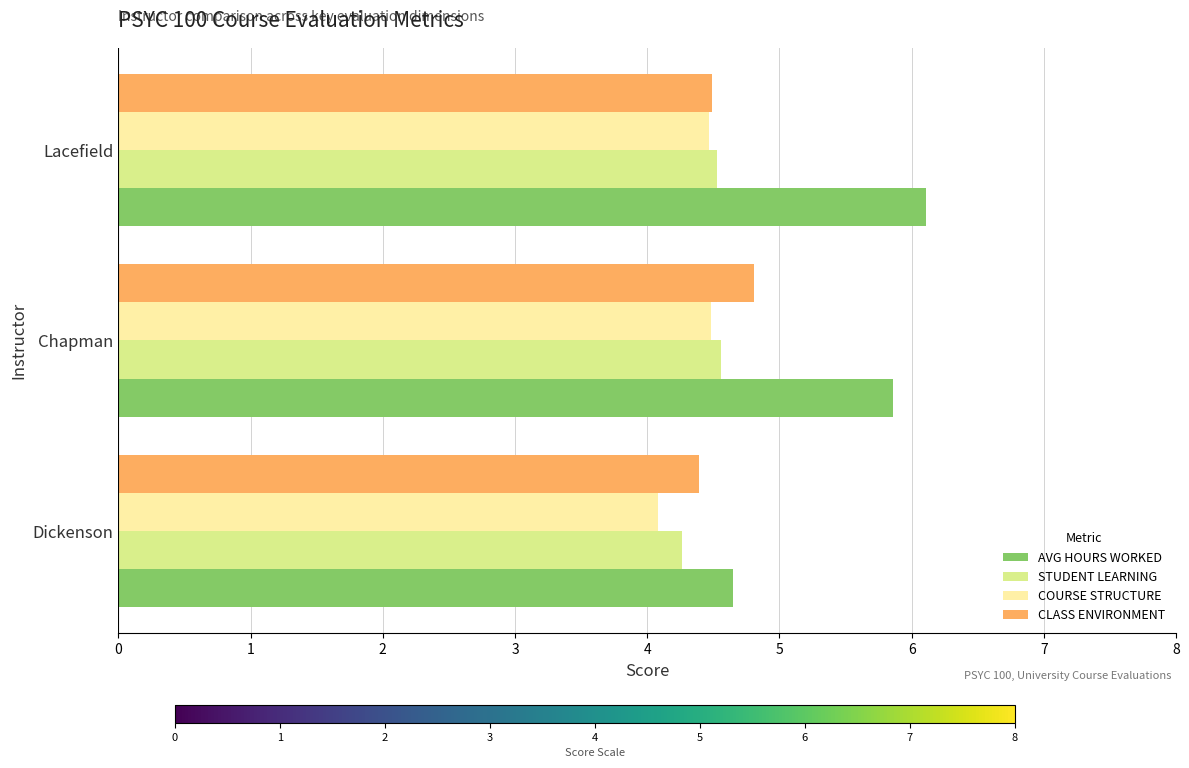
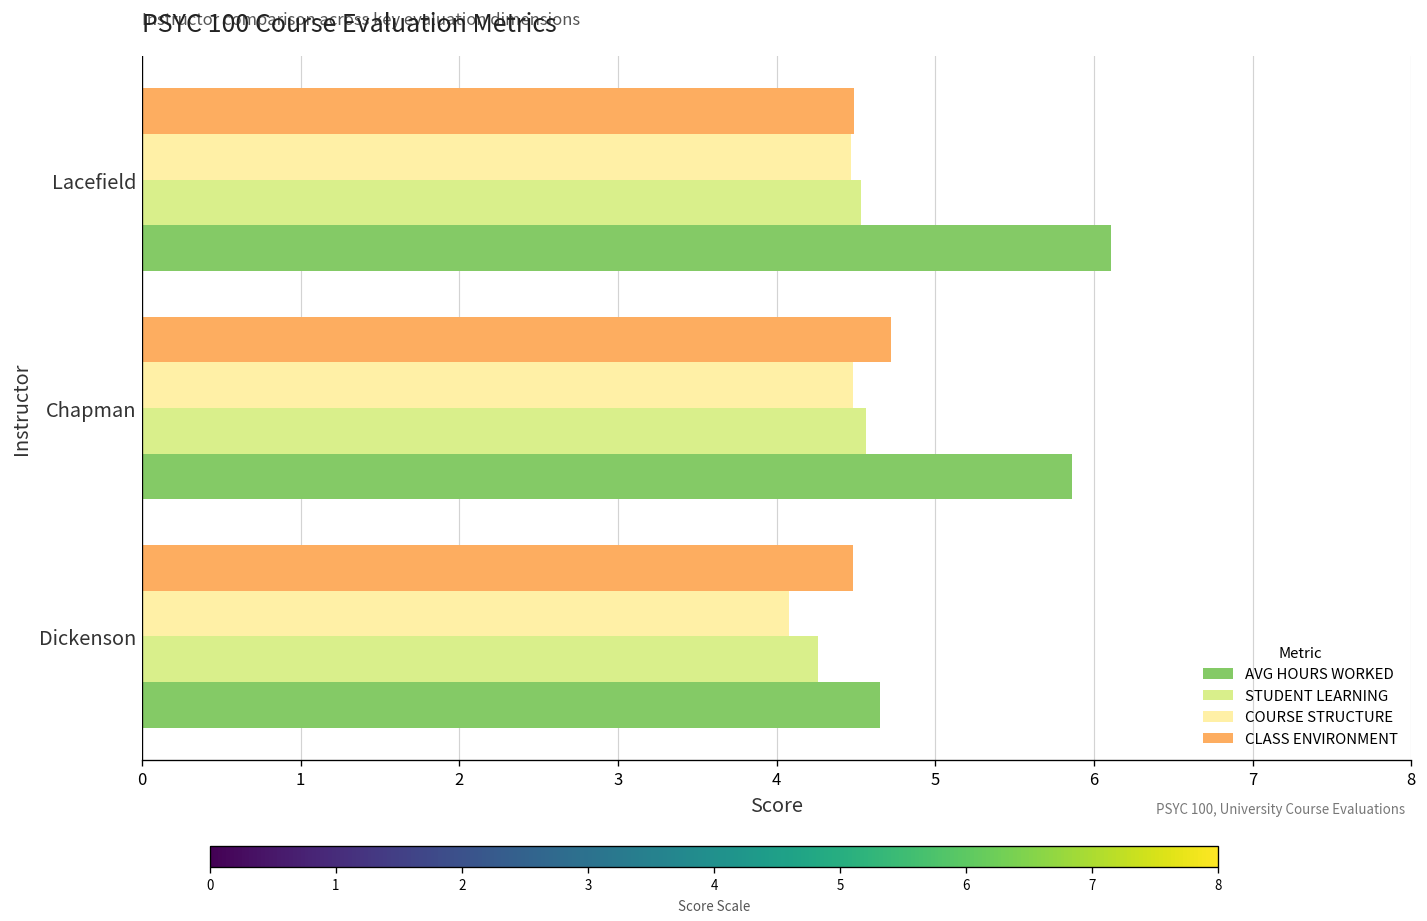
  {
    "AVG HOURS WORKED": {
      "Lacefield": 6.11,
      "Chapman": 5.86,
      "Dickenson": 4.65
    },
    "CLASS ENVIRONMENT": {
      "Lacefield": 4.49,
-     "Chapman": 4.81,
-     "Dickenson": 4.39
+     "Chapman": 4.72,
+     "Dickenson": 4.48
    }
  }
